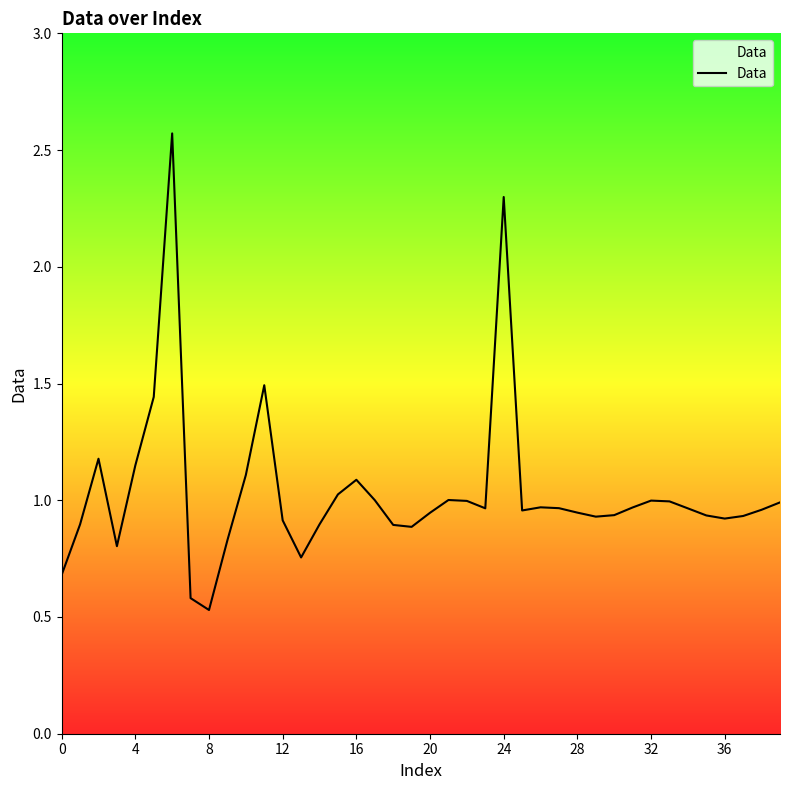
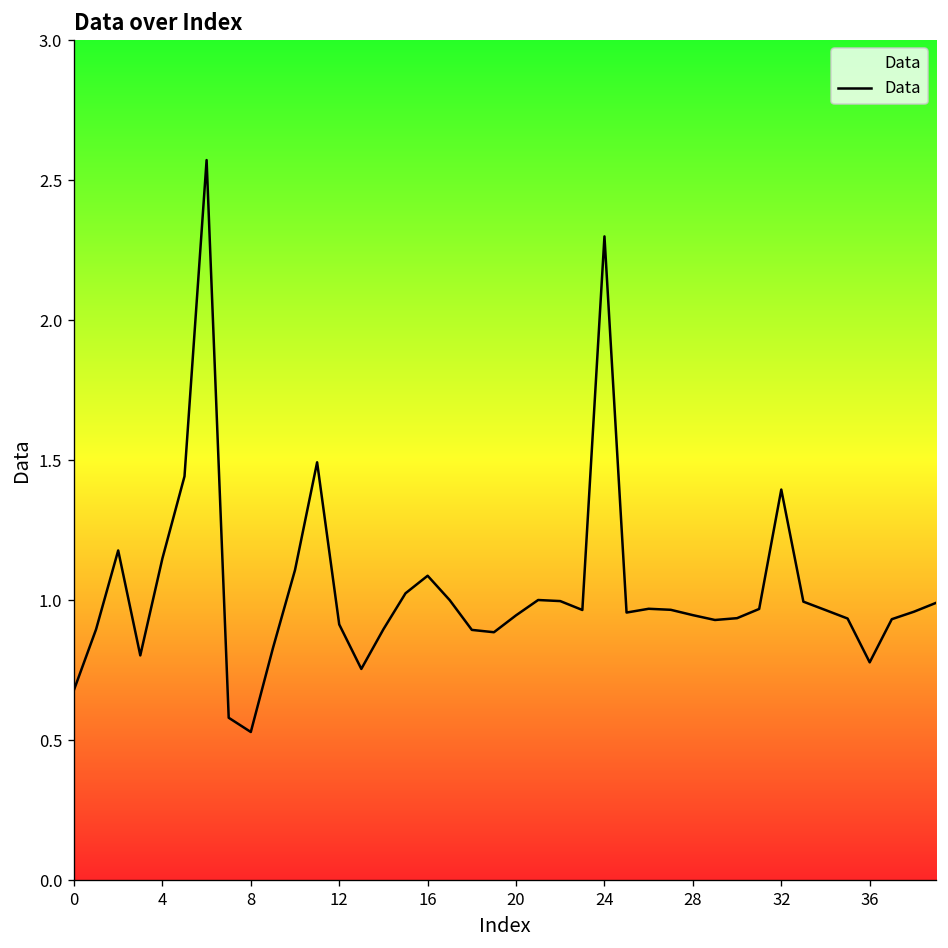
  {
    "0": 0.68,
    "4": 1.15,
    "8": 0.53,
    "12": 0.91,
    "16": 1.09,
    "20": 0.95,
    "24": 2.30,
    "28": 0.95,
-   "32": 1.00,
-   "36": 0.92
+   "32": 1.40,
+   "36": 0.78
  }
